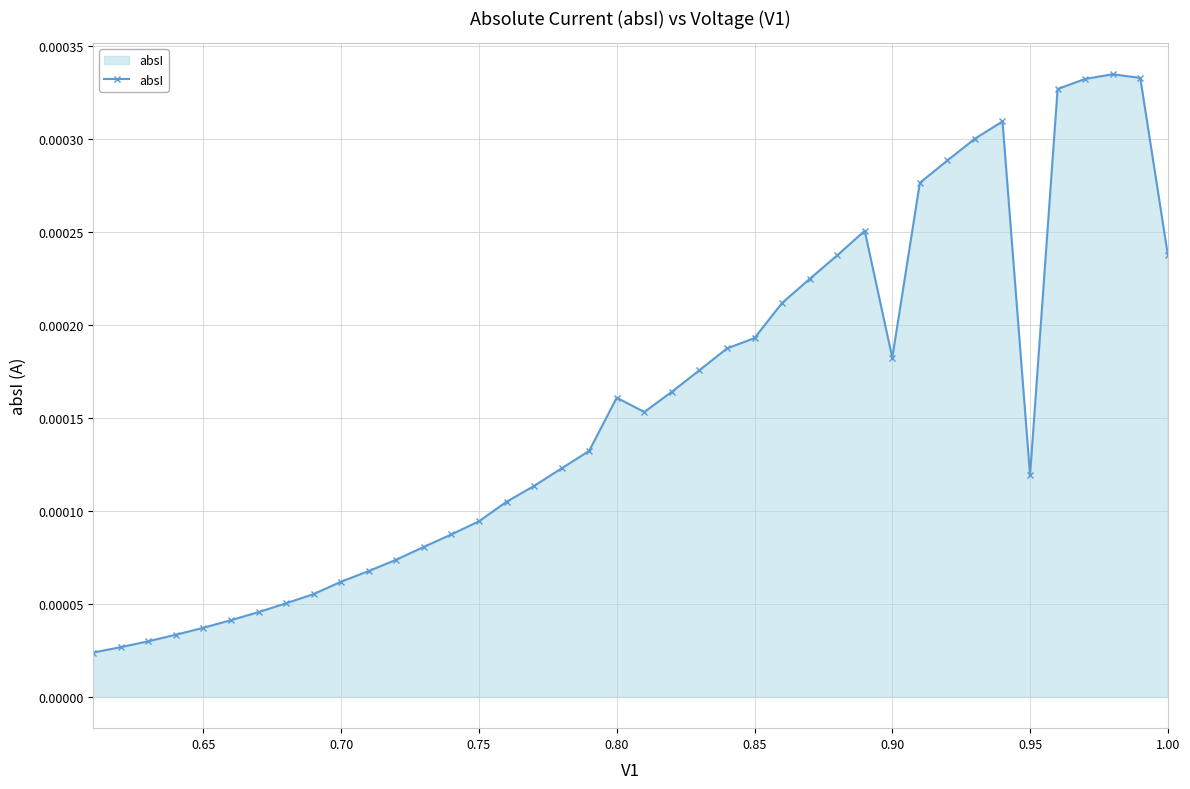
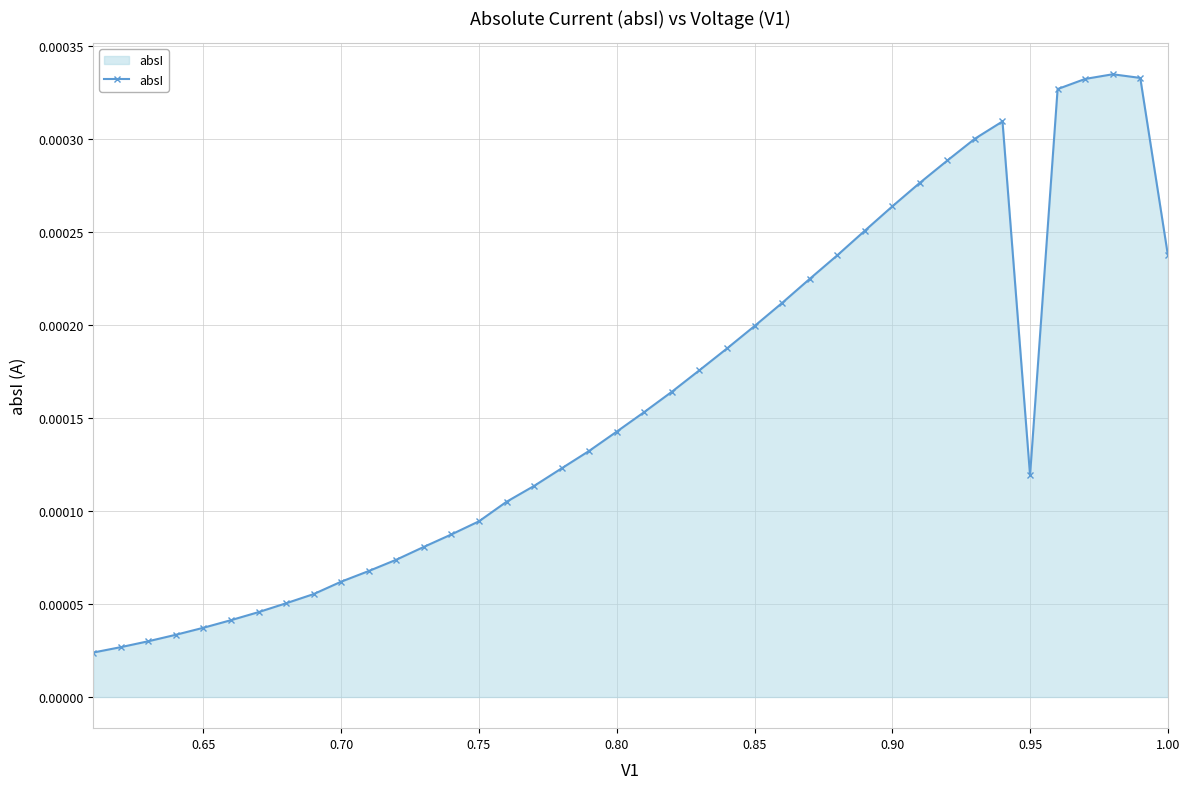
  {
    "0.65": 0.000037,
    "0.70": 0.000062,
    "0.75": 0.000095,
-   "0.80": 0.000161,
-   "0.85": 0.000193,
-   "0.90": 0.000183,
+   "0.80": 0.000143,
+   "0.85": 0.000200,
+   "0.90": 0.000264,
    "0.95": 0.000119,
    "1.00": 0.000238
  }
